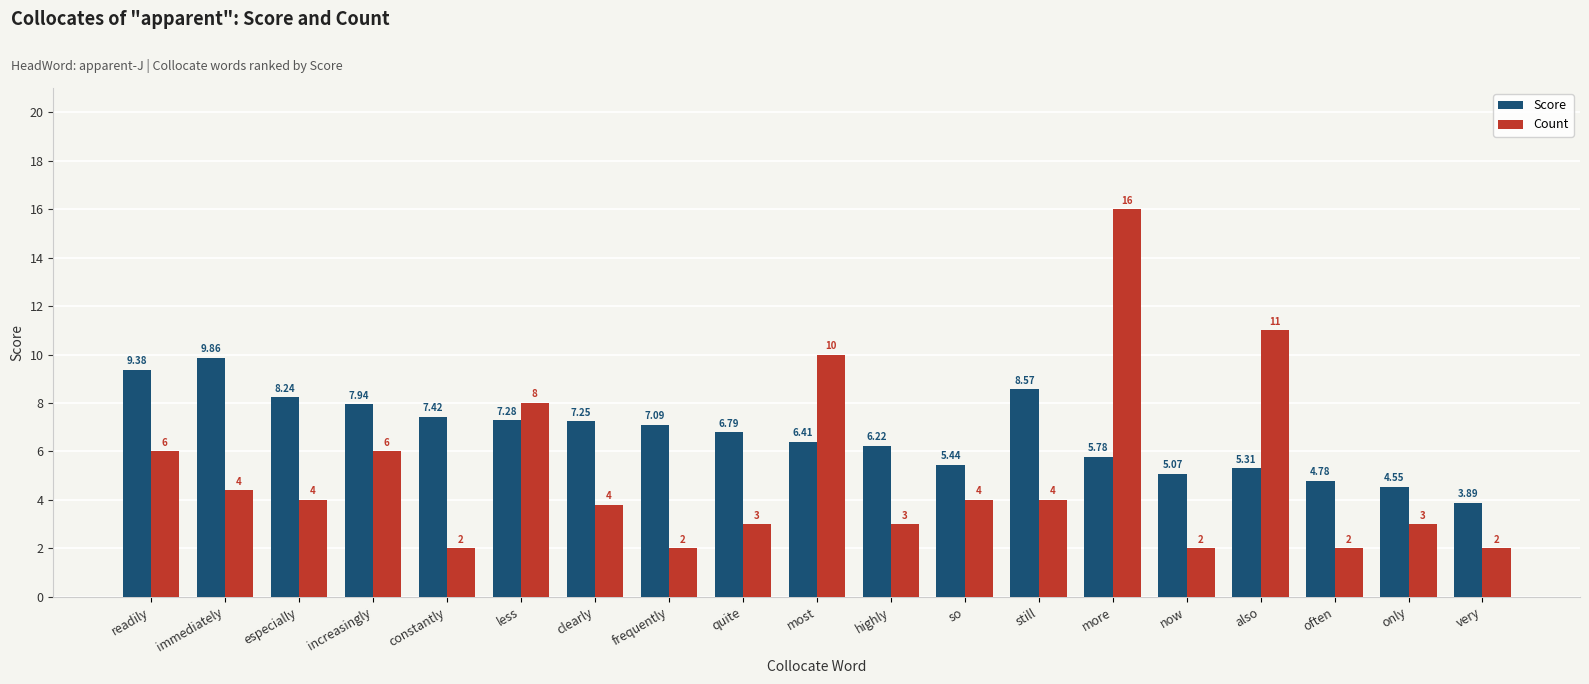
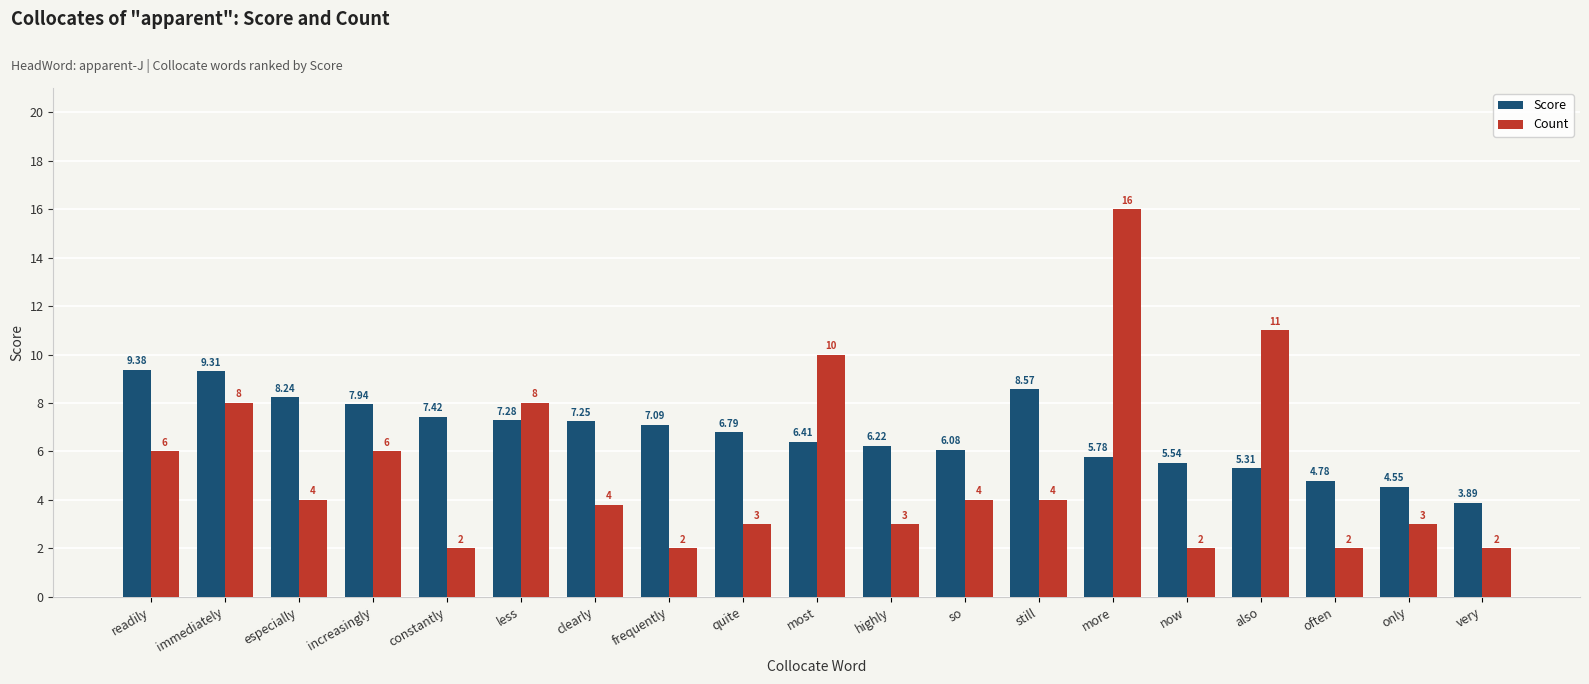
  {
    "Score": {
      "readily": 9.38,
-     "immediately": 9.86,
+     "immediately": 9.31,
      "especially": 8.24,
      "increasingly": 7.94,
      "constantly": 7.42,
      "less": 7.28,
      "clearly": 7.25,
      "frequently": 7.09,
      "quite": 6.79,
      "most": 6.41,
      "highly": 6.22,
-     "so": 5.44,
+     "so": 6.08,
      "still": 8.57,
      "more": 5.78,
-     "now": 5.07,
+     "now": 5.54,
      "also": 5.31,
      "often": 4.78,
      "only": 4.55,
      "very": 3.89
    },
    "Count": {
      "readily": 6,
-     "immediately": 4,
+     "immediately": 8,
      "especially": 4,
      "increasingly": 6,
      "constantly": 2,
      "less": 8,
      "clearly": 4,
      "frequently": 2,
      "quite": 3,
      "most": 10,
      "highly": 3,
      "so": 4,
      "still": 4,
      "more": 16,
      "now": 2,
      "also": 11,
      "often": 2,
      "only": 3,
      "very": 2
    }
  }
